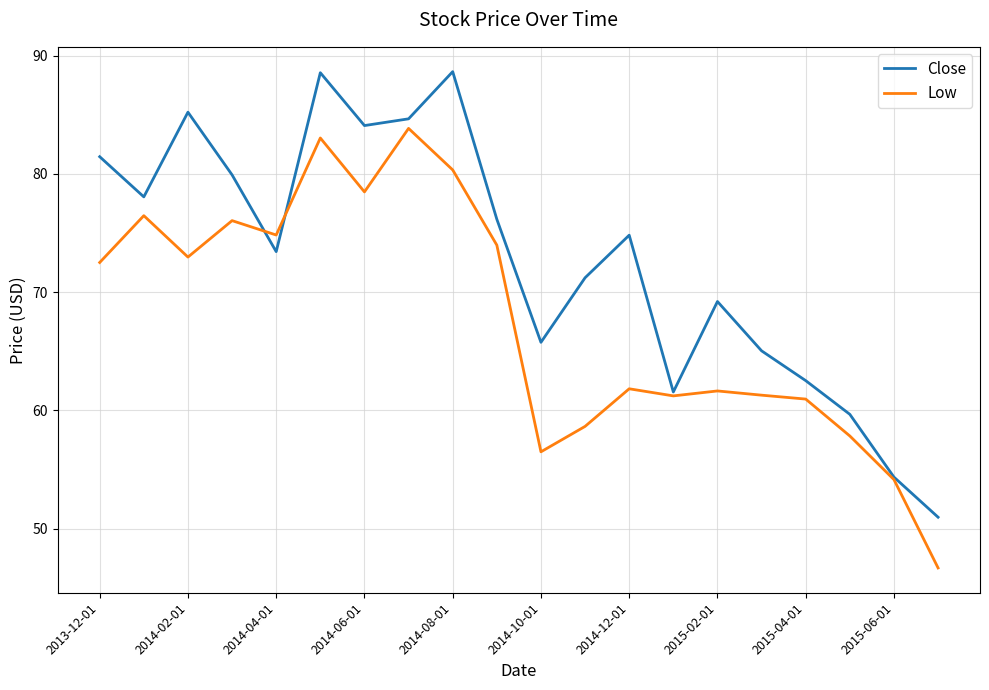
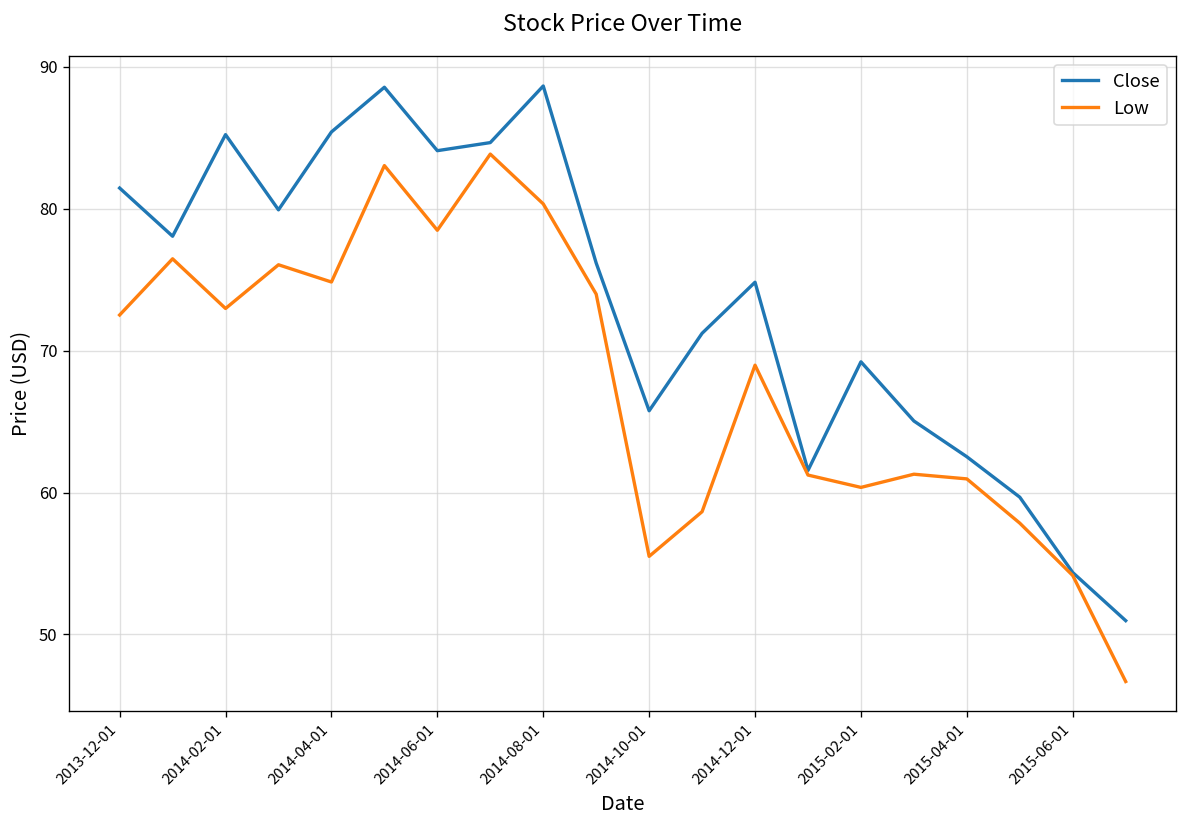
  {
    "Close": {
      "2013-12-01": 81.5,
      "2014-02-01": 85.2,
-     "2014-04-01": 73.4,
+     "2014-04-01": 85.4,
      "2014-06-01": 84.1,
      "2014-08-01": 88.7,
      "2014-10-01": 65.8,
      "2014-12-01": 74.8,
      "2015-02-01": 69.2,
      "2015-04-01": 62.5
    },
    "Low": {
      "2013-12-01": 72.5,
      "2014-02-01": 73.0,
      "2014-04-01": 74.8,
      "2014-06-01": 78.5,
      "2014-08-01": 80.3,
-     "2014-10-01": 56.5,
-     "2014-12-01": 61.8,
-     "2015-02-01": 61.6,
+     "2014-10-01": 55.5,
+     "2014-12-01": 69.0,
+     "2015-02-01": 60.4,
      "2015-04-01": 61.0
    }
  }
